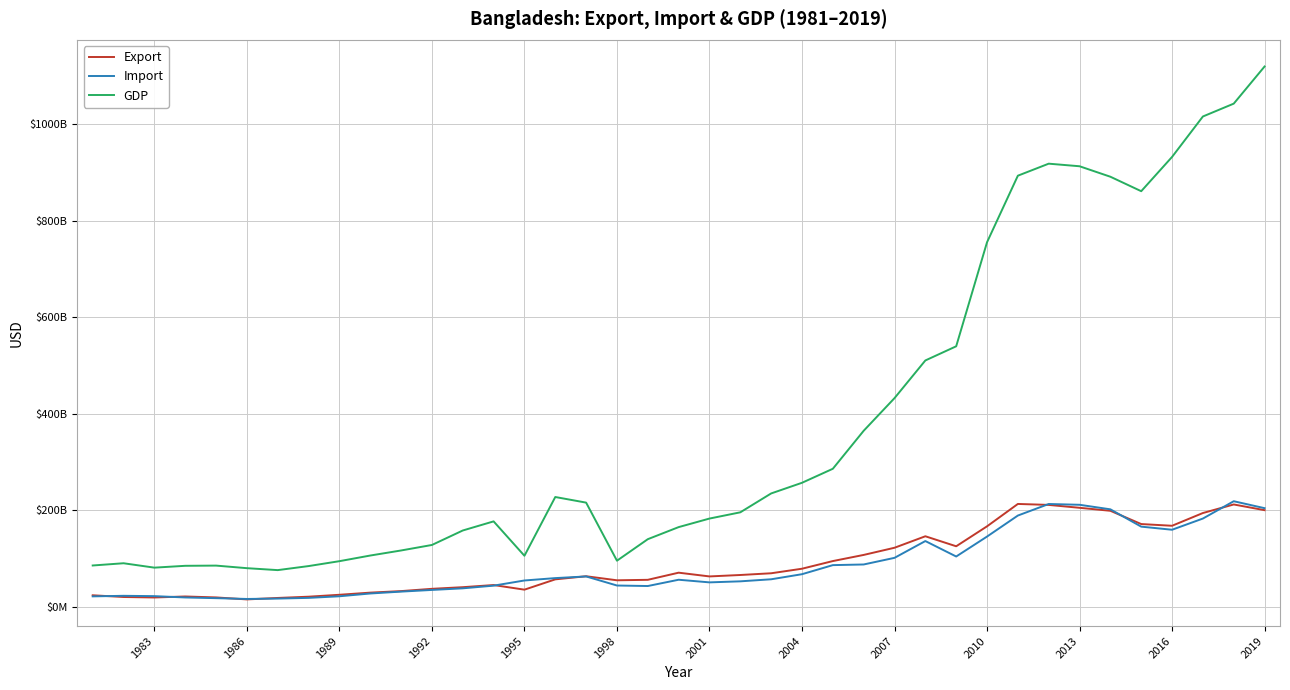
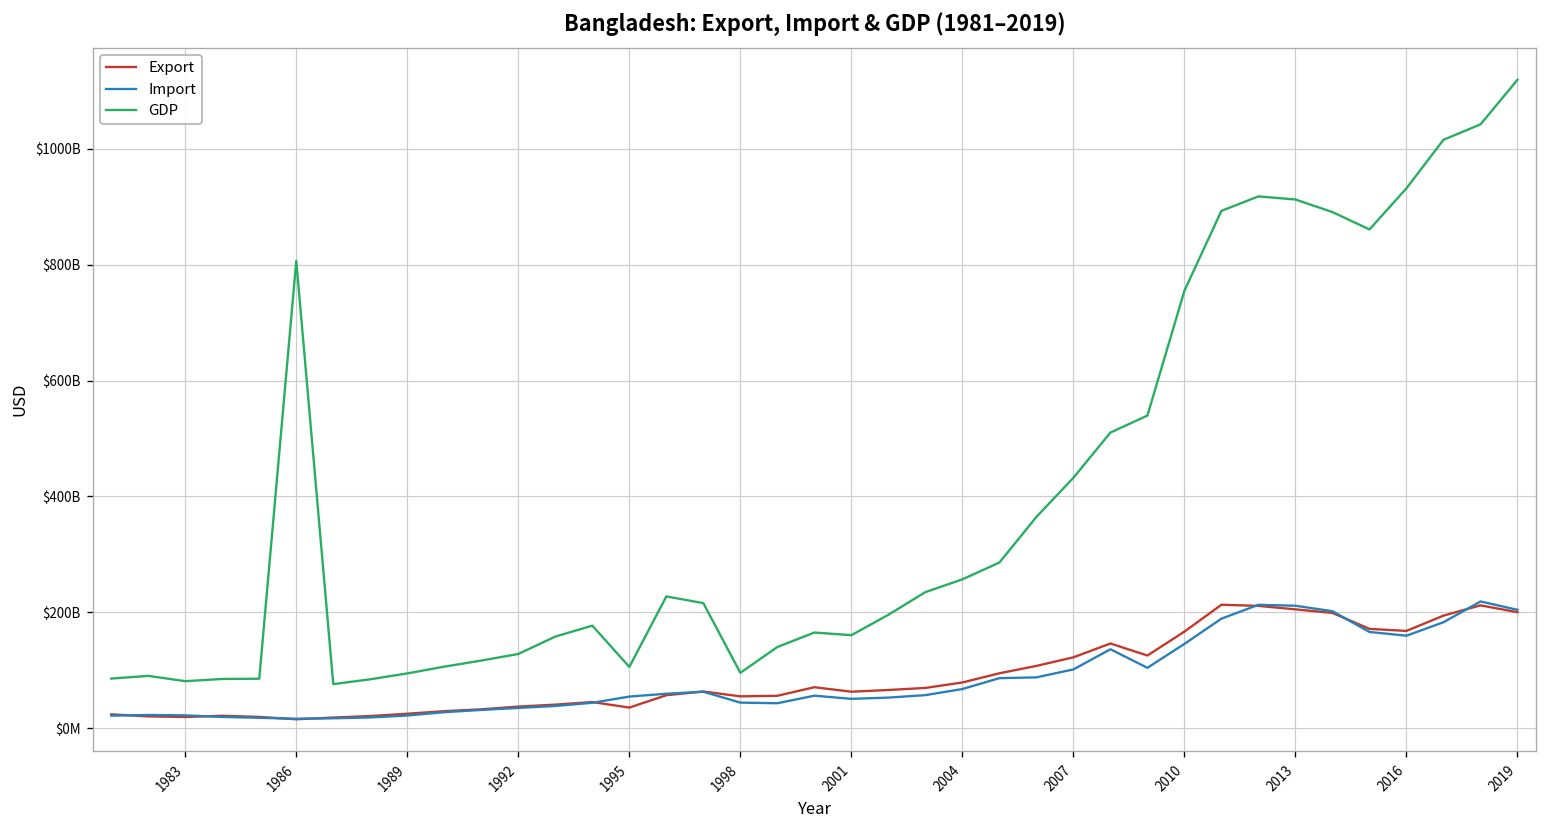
  {
    "Export": {
      "1995": "$40000000000",
      "1998": "$50000000000",
      "2001": "$60000000000",
      "2004": "$80000000000",
      "2007": "$120000000000",
      "2010": "$170000000000",
      "2013": "$210000000000",
      "2016": "$170000000000"
    },
    "Import": {
      "1995": "$50000000000",
      "1998": "$40000000000",
      "2001": "$50000000000",
      "2004": "$70000000000",
      "2007": "$100000000000",
      "2010": "$150000000000",
      "2013": "$210000000000",
      "2016": "$160000000000"
    },
    "GDP": {
      "1983": "$80000000000",
-     "1986": "$80000000000",
+     "1986": "$810000000000",
      "1989": "$90000000000",
      "1992": "$130000000000",
      "1995": "$110000000000",
      "1998": "$100000000000",
-     "2001": "$180000000000",
+     "2001": "$160000000000",
      "2004": "$260000000000",
      "2007": "$430000000000",
      "2010": "$760000000000",
      "2013": "$910000000000",
      "2016": "$930000000000",
      "2019": "$1120000000000"
    }
  }
